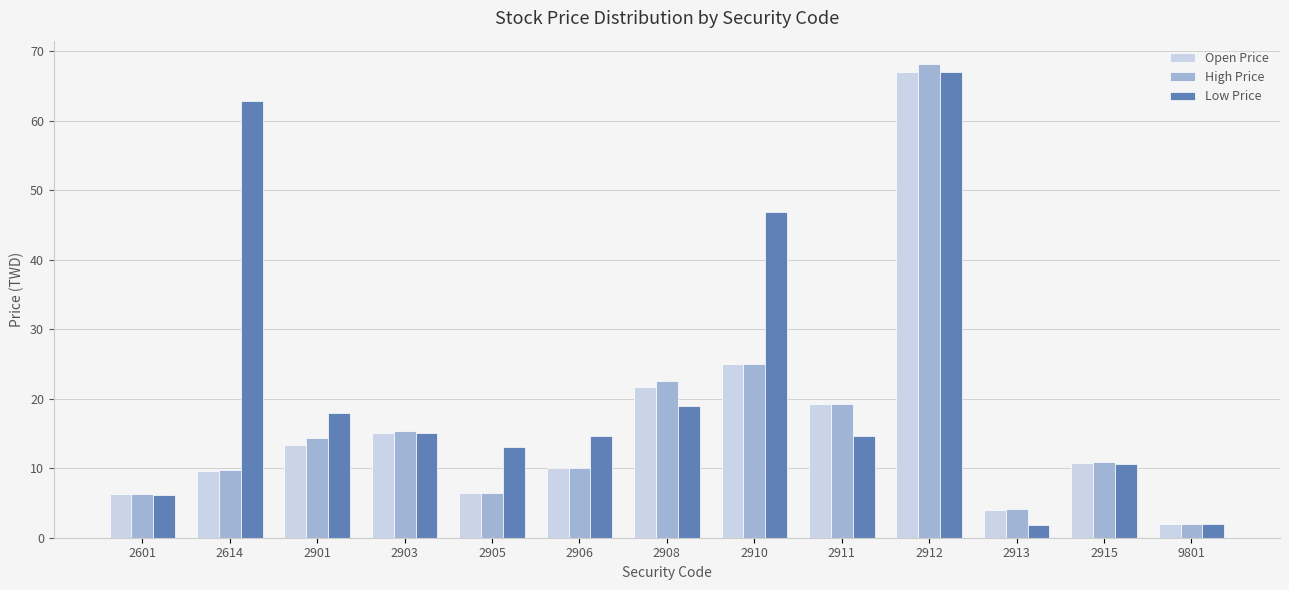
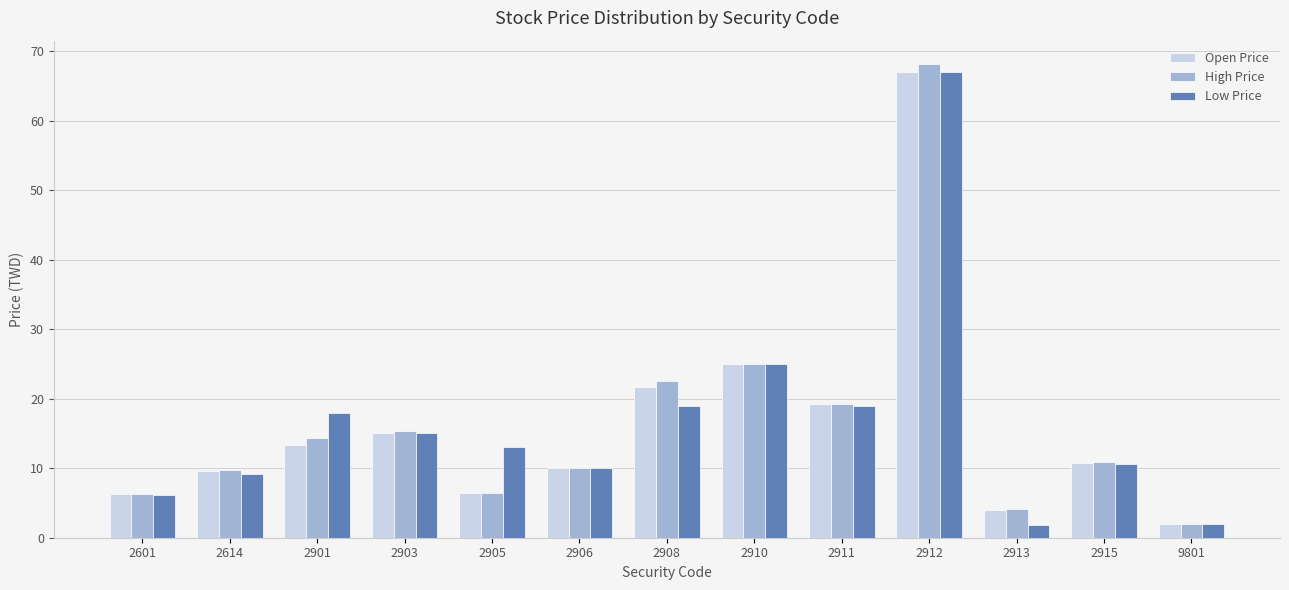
  {
    "Low Price": {
      "2601": 6,
-     "2614": 63,
+     "2614": 9,
      "2901": 18,
      "2903": 15,
      "2905": 13,
-     "2906": 15,
+     "2906": 10,
      "2908": 19,
-     "2910": 47,
-     "2911": 15,
+     "2910": 25,
+     "2911": 19,
      "2912": 67,
      "2913": 2,
      "2915": 11,
      "9801": 2
    }
  }
